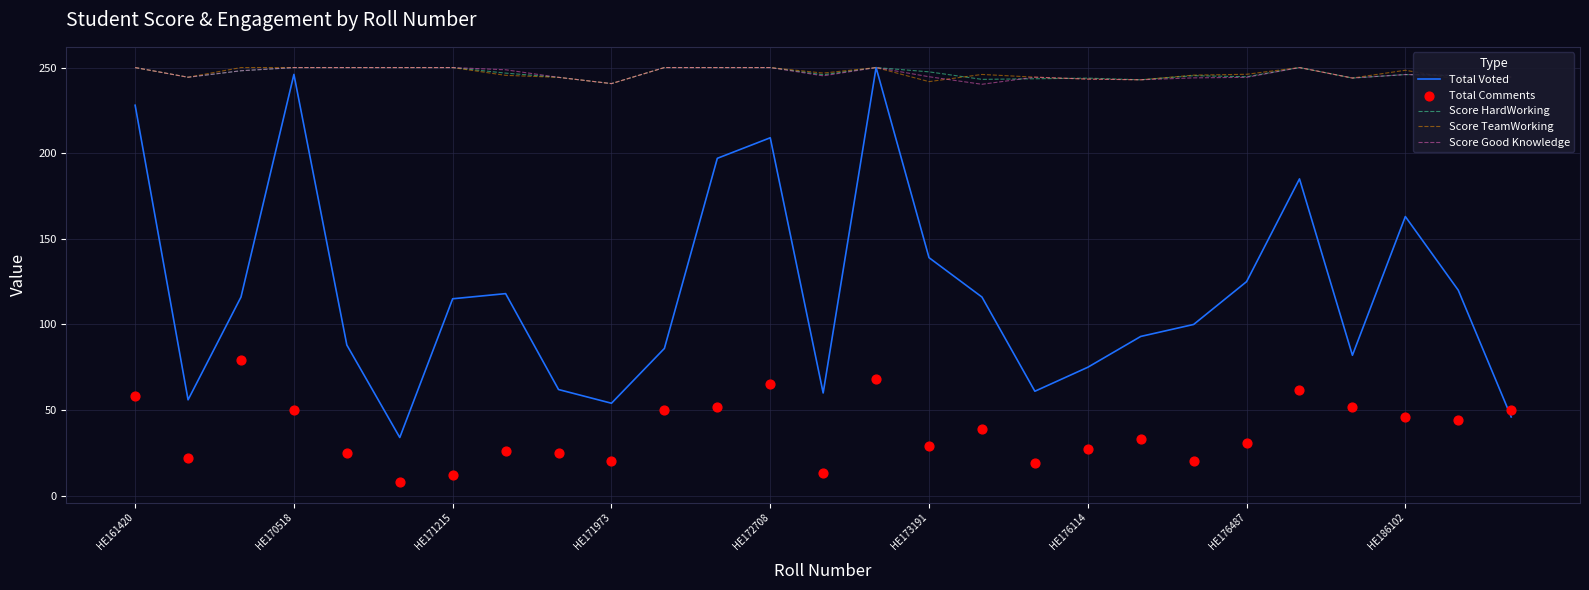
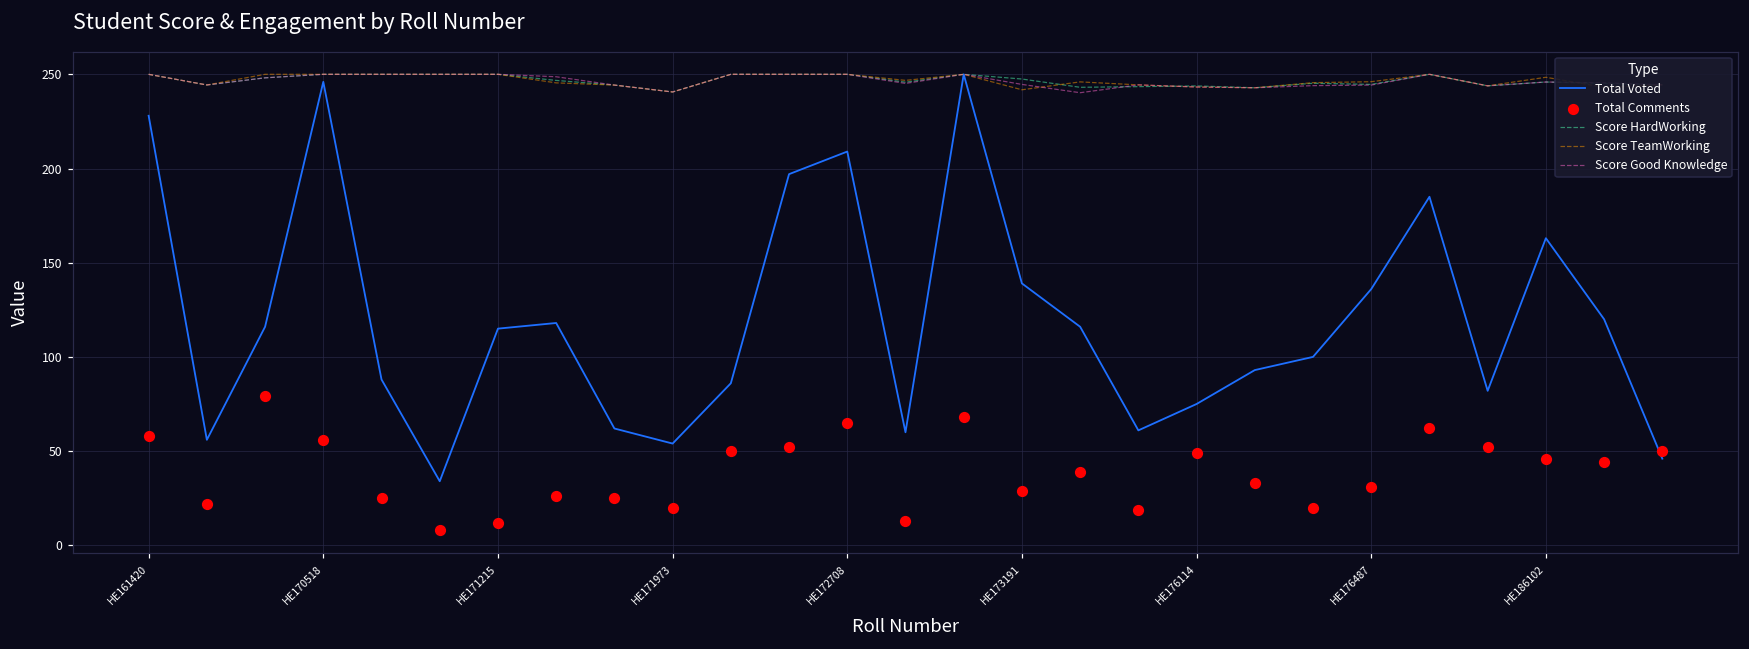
  {
    "Total Voted": {
      "HE161420": 228,
      "HE170518": 246,
      "HE171215": 115,
      "HE171973": 54,
      "HE172708": 209,
      "HE173191": 139,
      "HE176114": 75,
-     "HE176487": 125,
+     "HE176487": 136,
      "HE186102": 163
    },
    "Total Comments": {
-     "HE170518": 50,
-     "HE176114": 27
+     "HE170518": 56,
+     "HE176114": 49
    },
    "Score HardWorking": {
      "HE173191": 248
    },
    "Score TeamWorking": {
      "HE173191": 242,
      "HE186102": 248
    },
    "Score Good Knowledge": {
      "HE173191": 245
    }
  }
